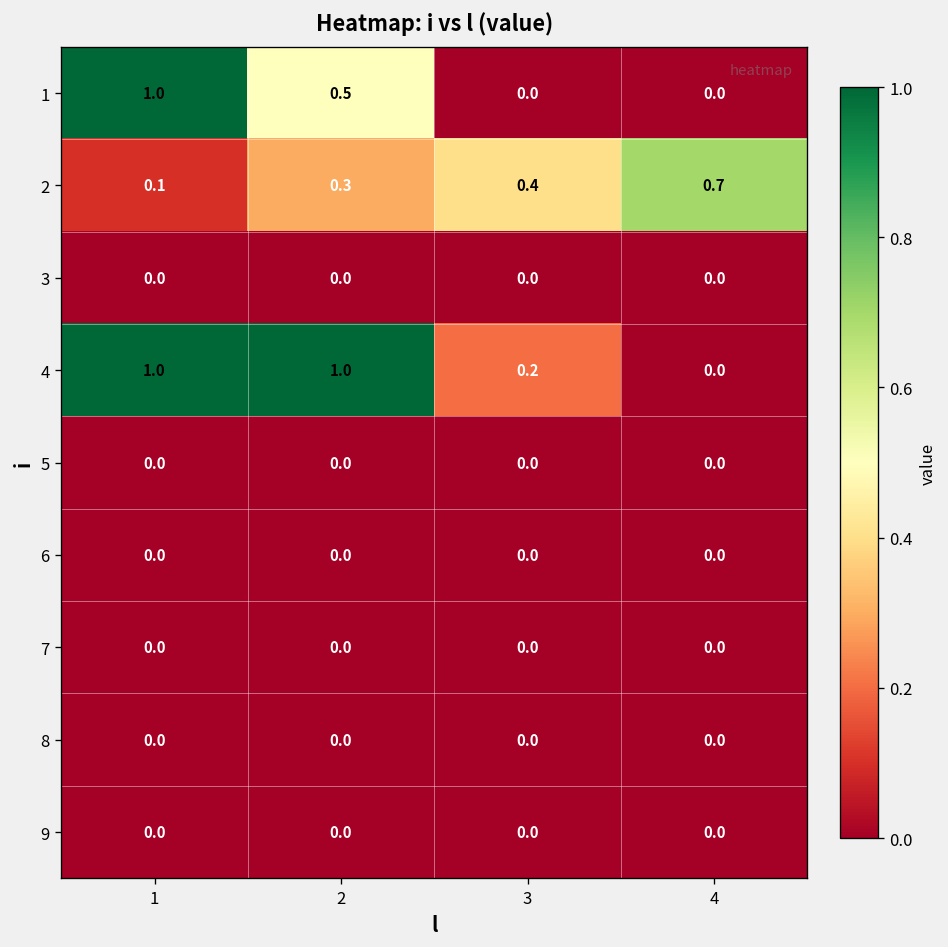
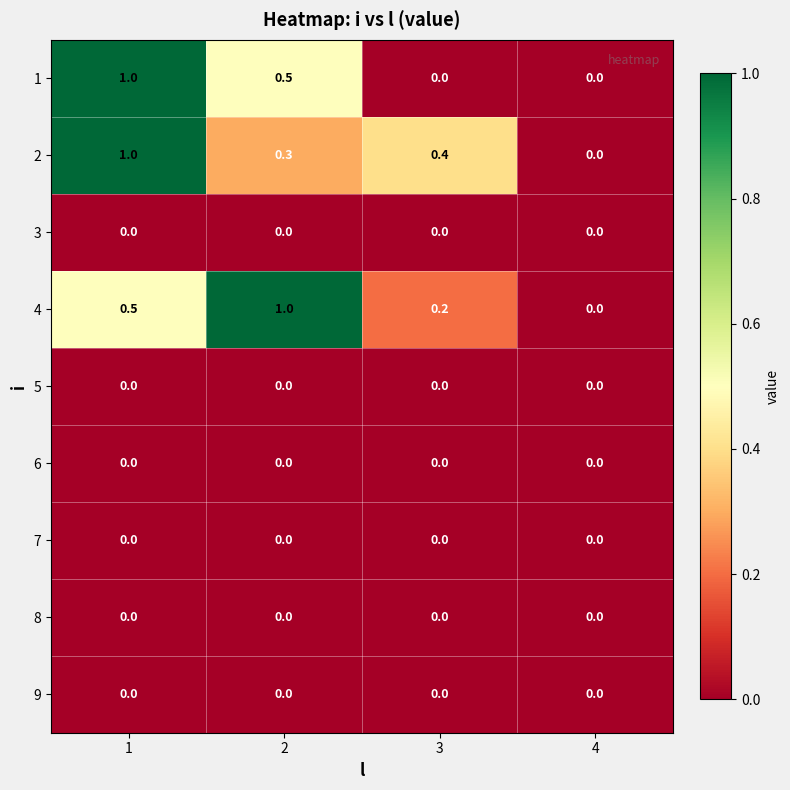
  {
    "1": {
      "1": 1.0,
      "2": 0.5,
      "3": 0.0
    },
    "2": {
-     "1": 0.1,
+     "1": 1.0,
      "2": 0.3,
      "3": 0.4,
-     "4": 0.7
+     "4": 0.0
    },
    "3": {
      "1": 0.0,
      "2": 0.0,
      "3": 0.0,
      "4": 0.0
    },
    "4": {
-     "1": 1.0,
+     "1": 0.5,
      "2": 1.0,
      "3": 0.2,
      "4": 0.0
    },
    "5": {
      "1": 0.0,
      "2": 0.0,
      "3": 0.0,
      "4": 0.0
    },
    "6": {
      "1": 0.0,
      "2": 0.0,
      "3": 0.0,
      "4": 0.0
    },
    "7": {
      "1": 0.0,
      "2": 0.0,
      "3": 0.0,
      "4": 0.0
    },
    "8": {
      "1": 0.0,
      "2": 0.0,
      "3": 0.0,
      "4": 0.0
    },
    "9": {
      "1": 0.0,
      "2": 0.0,
      "3": 0.0,
      "4": 0.0
    }
  }
